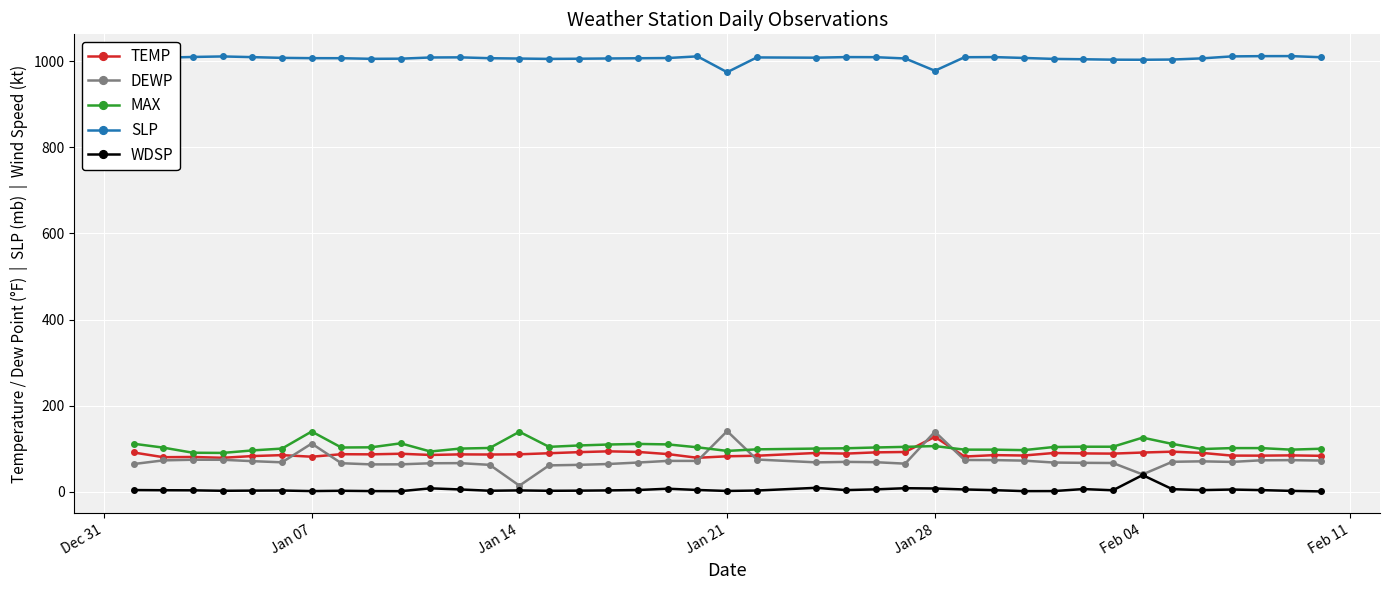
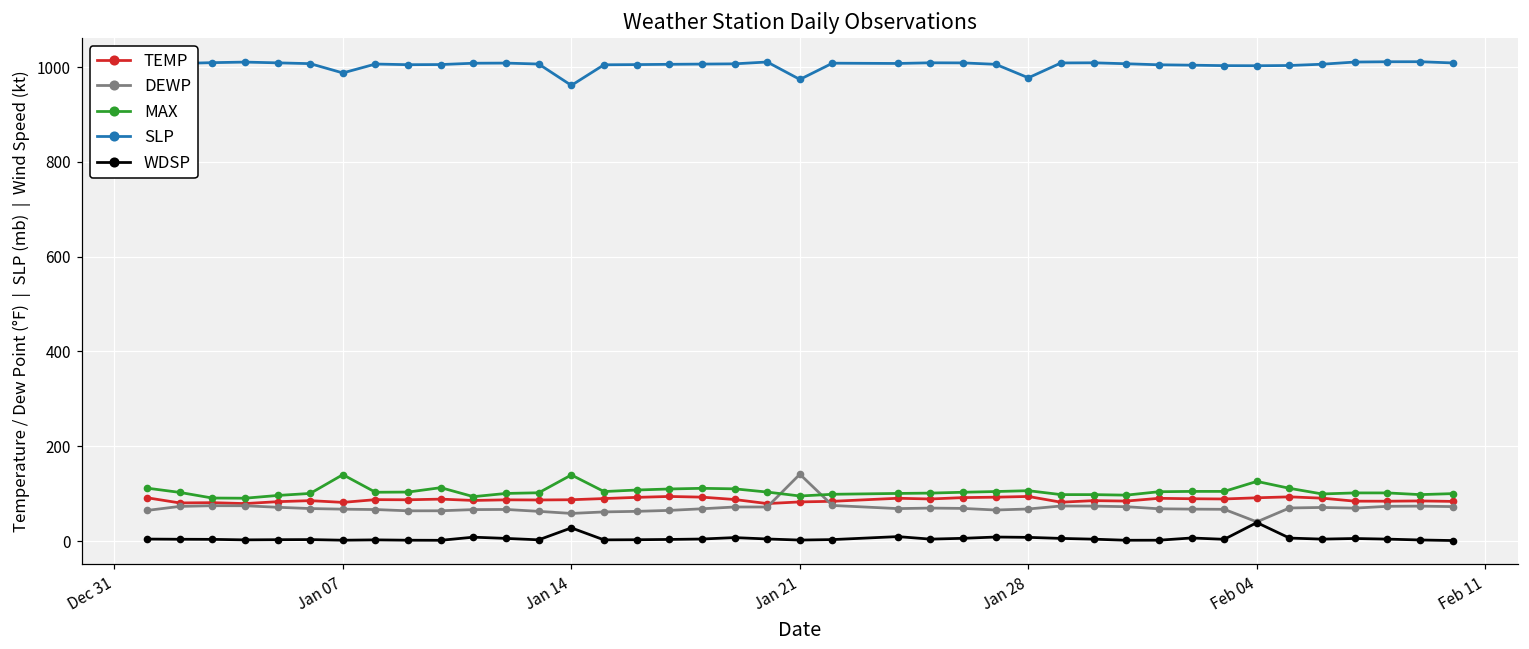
  {
    "TEMP": {
      "Jan 07": 80,
      "Jan 14": 90,
      "Jan 21": 80,
-     "Jan 28": 130,
+     "Jan 28": 90,
      "Feb 04": 90
    },
    "DEWP": {
-     "Jan 07": 110,
-     "Jan 14": 10,
+     "Jan 07": 70,
+     "Jan 14": 60,
      "Jan 21": 140,
-     "Jan 28": 140
+     "Jan 28": 70
    },
    "MAX": {
      "Jan 07": 140,
      "Jan 14": 140,
      "Jan 21": 100,
      "Jan 28": 110,
      "Feb 04": 130
    },
    "SLP": {
-     "Jan 07": 1010,
-     "Jan 14": 1010,
+     "Jan 07": 990,
+     "Jan 14": 960,
      "Jan 21": 970,
      "Jan 28": 980,
      "Feb 04": 1000
    },
    "WDSP": {
      "Jan 07": 0,
-     "Jan 14": 0,
+     "Jan 14": 30,
      "Jan 21": 0,
      "Jan 28": 10
    }
  }
